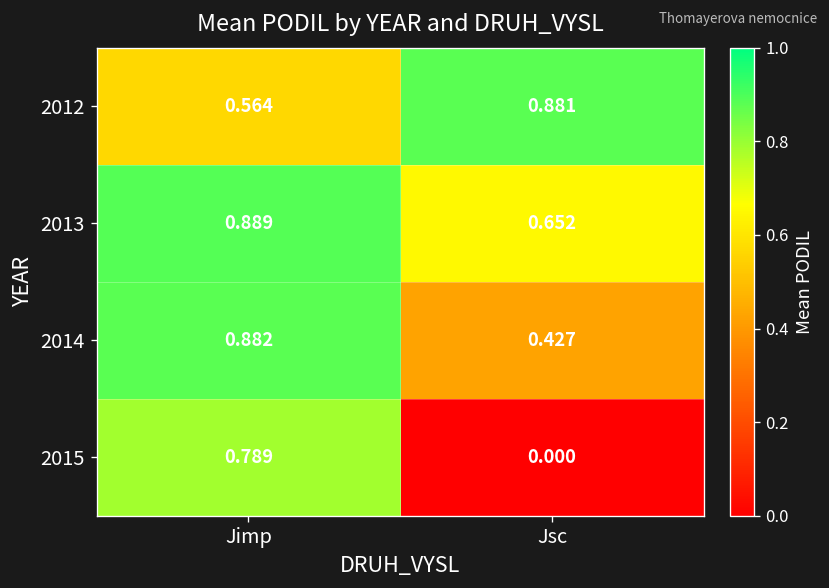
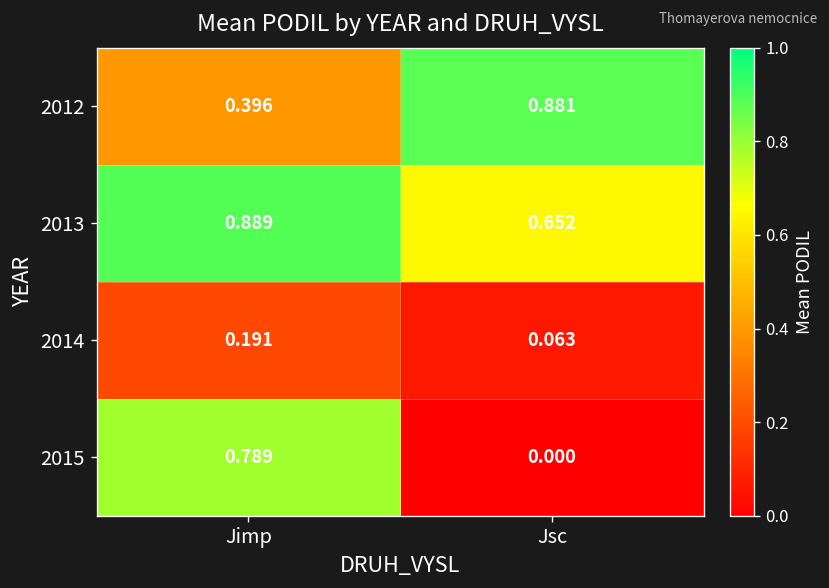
  {
    "2012": {
-     "Jimp": 0.564,
+     "Jimp": 0.396,
      "Jsc": 0.881
    },
    "2013": {
      "Jimp": 0.889,
      "Jsc": 0.652
    },
    "2014": {
-     "Jimp": 0.882,
-     "Jsc": 0.427
+     "Jimp": 0.191,
+     "Jsc": 0.063
    },
    "2015": {
      "Jimp": 0.789,
      "Jsc": 0.000
    }
  }
